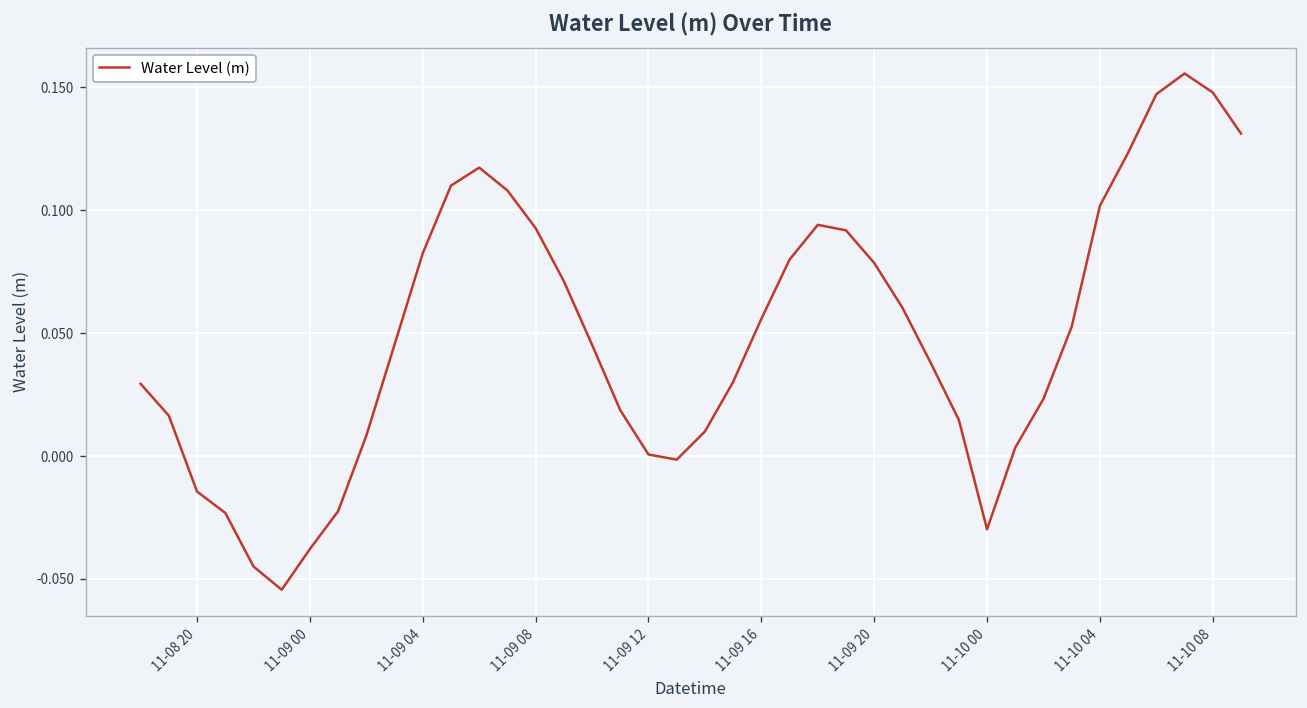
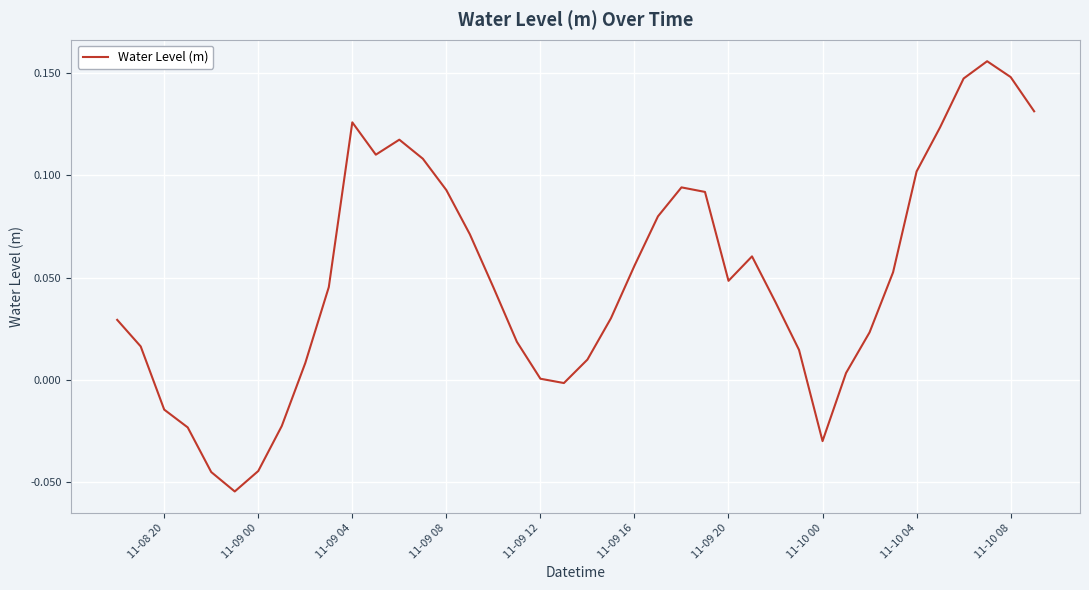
  {
    "11-08 20": -0.014,
-   "11-09 00": -0.038,
-   "11-09 04": 0.083,
+   "11-09 00": -0.044,
+   "11-09 04": 0.126,
    "11-09 08": 0.093,
    "11-09 12": 0.001,
    "11-09 16": 0.056,
-   "11-09 20": 0.079,
+   "11-09 20": 0.048,
    "11-10 00": -0.030,
    "11-10 04": 0.102,
    "11-10 08": 0.148
  }
